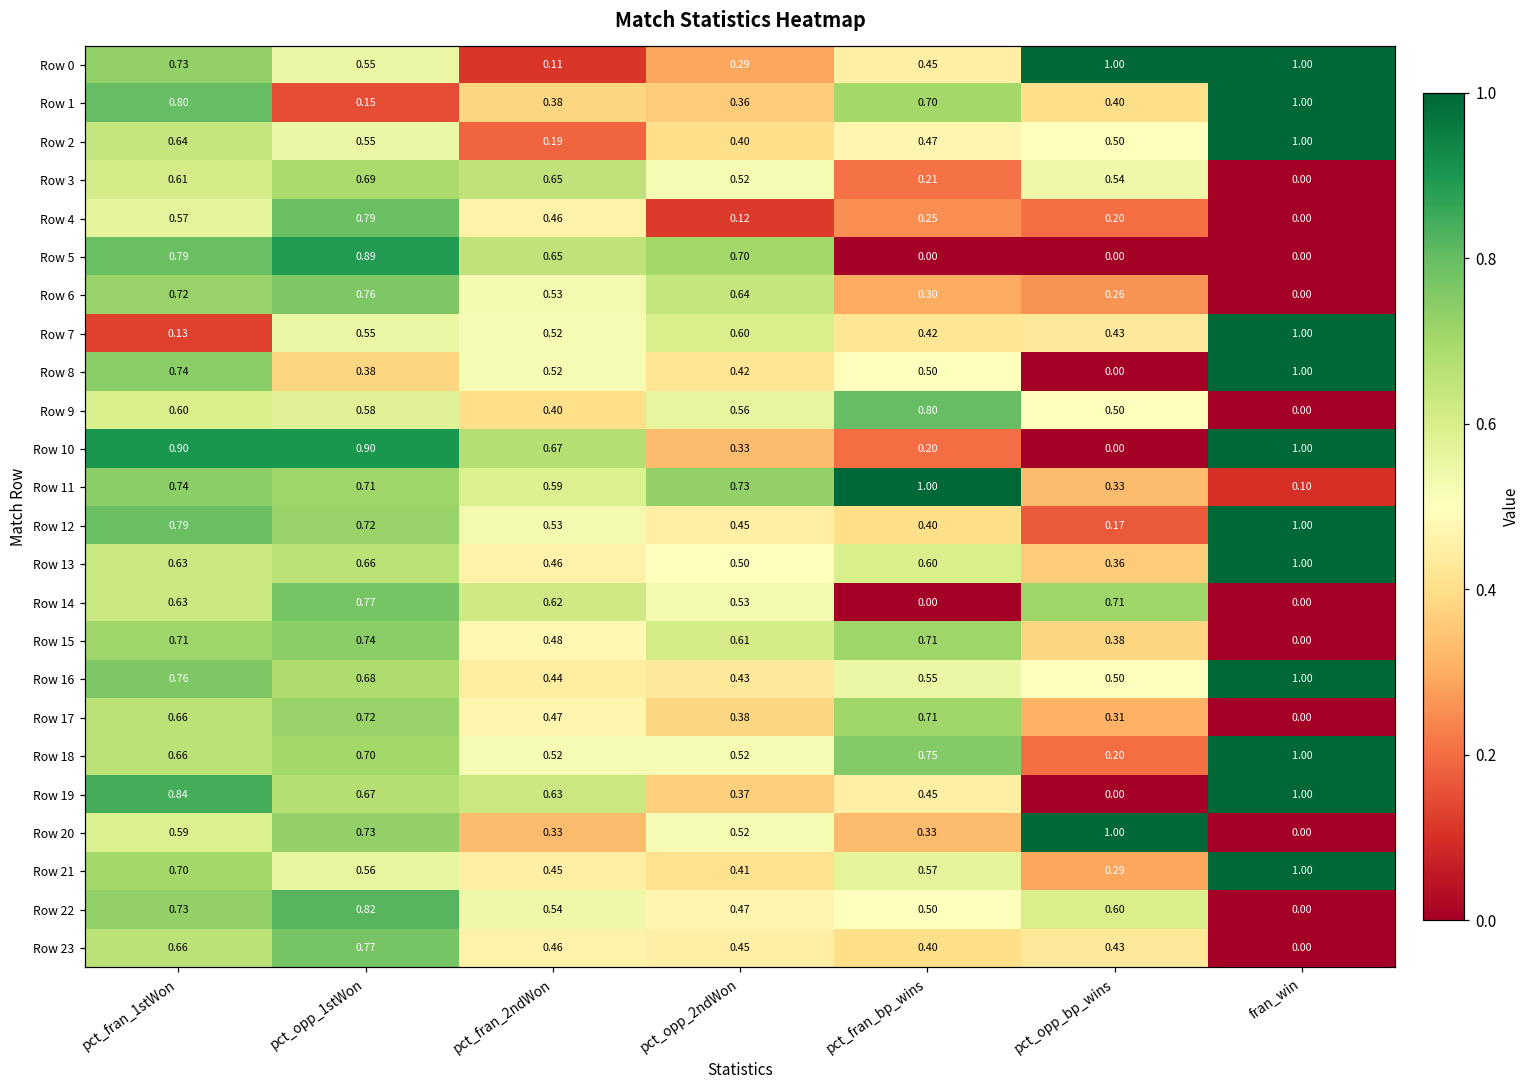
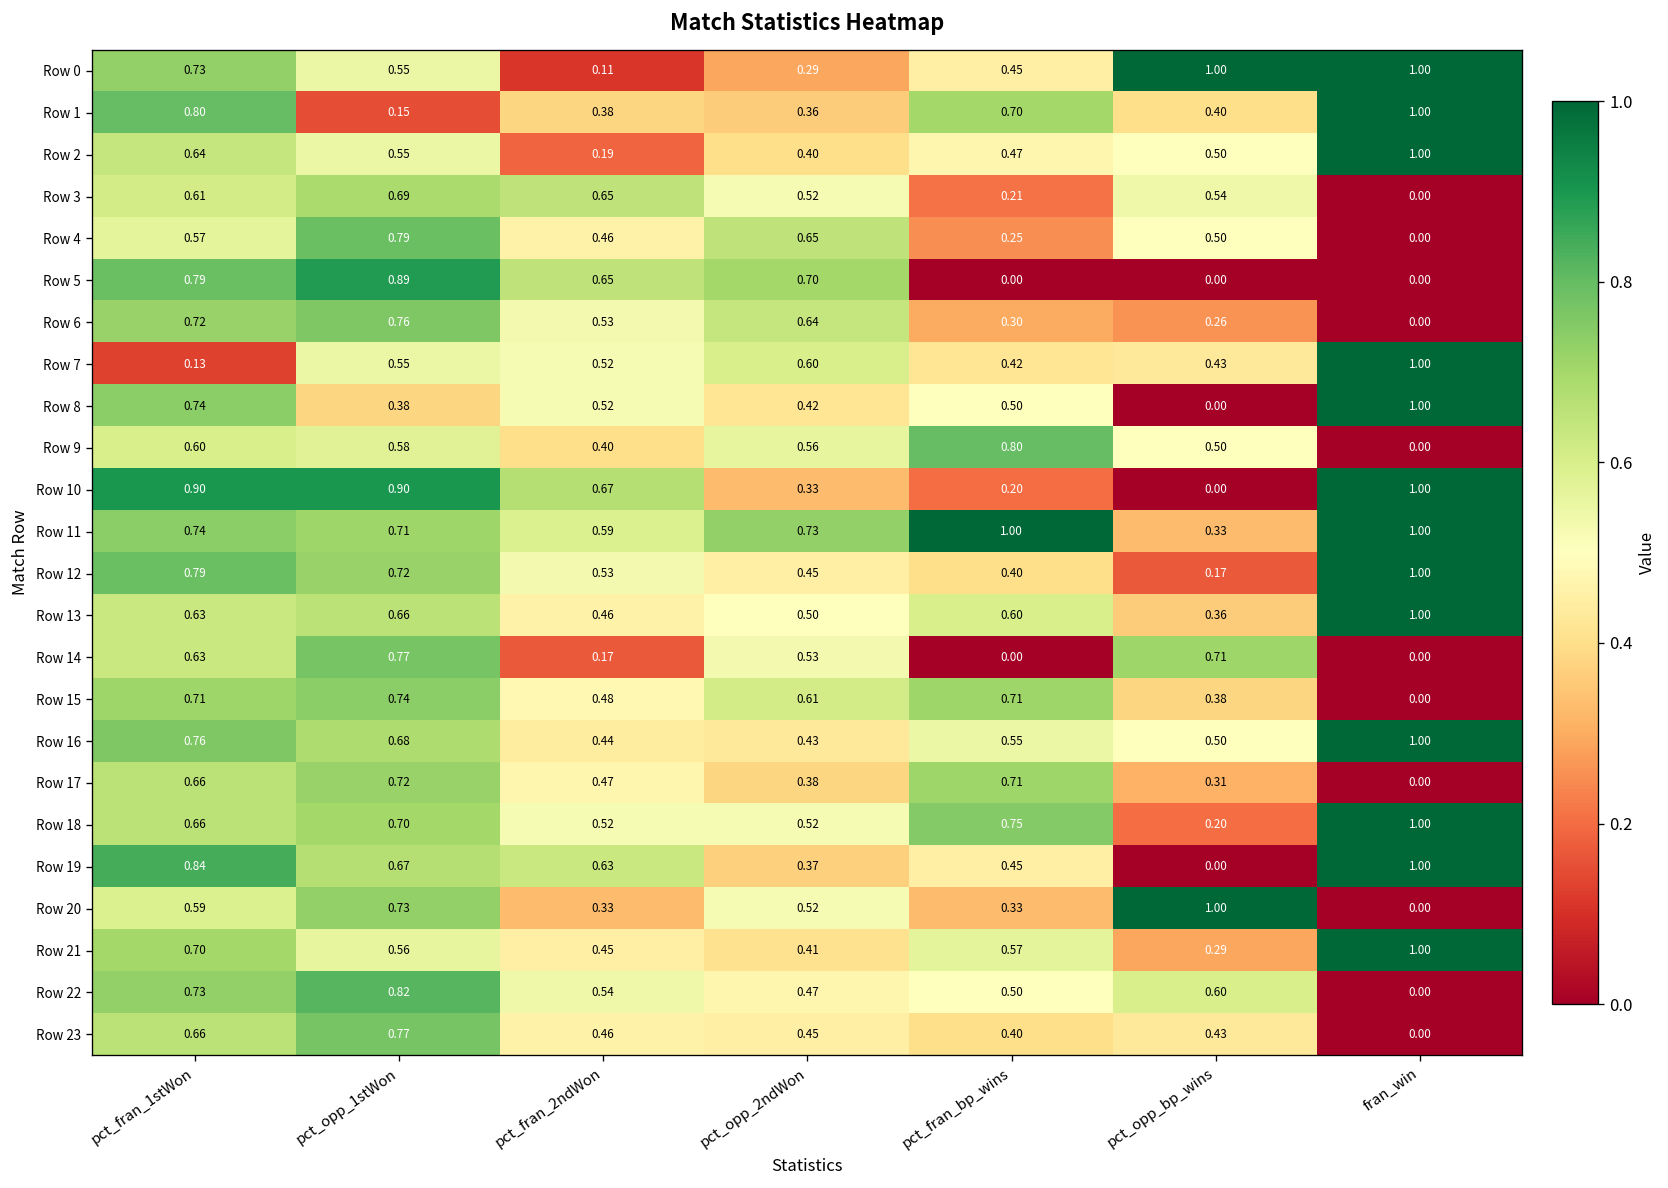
  {
    "Row 0": {
      "pct_fran_1stWon": 0.73,
      "pct_opp_1stWon": 0.55,
      "pct_fran_2ndWon": 0.11,
      "pct_opp_2ndWon": 0.29,
      "pct_fran_bp_wins": 0.45,
      "pct_opp_bp_wins": 1.00,
      "fran_win": 1.00
    },
    "Row 1": {
      "pct_fran_1stWon": 0.80,
      "pct_opp_1stWon": 0.15,
      "pct_fran_2ndWon": 0.38,
      "pct_opp_2ndWon": 0.36,
      "pct_fran_bp_wins": 0.70,
      "pct_opp_bp_wins": 0.40,
      "fran_win": 1.00
    },
    "Row 2": {
      "pct_fran_1stWon": 0.64,
      "pct_opp_1stWon": 0.55,
      "pct_fran_2ndWon": 0.19,
      "pct_opp_2ndWon": 0.40,
      "pct_fran_bp_wins": 0.47,
      "pct_opp_bp_wins": 0.50,
      "fran_win": 1.00
    },
    "Row 3": {
      "pct_fran_1stWon": 0.61,
      "pct_opp_1stWon": 0.69,
      "pct_fran_2ndWon": 0.65,
      "pct_opp_2ndWon": 0.52,
      "pct_fran_bp_wins": 0.21,
      "pct_opp_bp_wins": 0.54,
      "fran_win": 0.00
    },
    "Row 4": {
      "pct_fran_1stWon": 0.57,
      "pct_opp_1stWon": 0.79,
      "pct_fran_2ndWon": 0.46,
-     "pct_opp_2ndWon": 0.12,
+     "pct_opp_2ndWon": 0.65,
      "pct_fran_bp_wins": 0.25,
-     "pct_opp_bp_wins": 0.20,
+     "pct_opp_bp_wins": 0.50,
      "fran_win": 0.00
    },
    "Row 5": {
      "pct_fran_1stWon": 0.79,
      "pct_opp_1stWon": 0.89,
      "pct_fran_2ndWon": 0.65,
      "pct_opp_2ndWon": 0.70,
      "pct_fran_bp_wins": 0.00,
      "pct_opp_bp_wins": 0.00,
      "fran_win": 0.00
    },
    "Row 6": {
      "pct_fran_1stWon": 0.72,
      "pct_opp_1stWon": 0.76,
      "pct_fran_2ndWon": 0.53,
      "pct_opp_2ndWon": 0.64,
      "pct_fran_bp_wins": 0.30,
      "pct_opp_bp_wins": 0.26,
      "fran_win": 0.00
    },
    "Row 7": {
      "pct_fran_1stWon": 0.13,
      "pct_opp_1stWon": 0.55,
      "pct_fran_2ndWon": 0.52,
      "pct_opp_2ndWon": 0.60,
      "pct_fran_bp_wins": 0.42,
      "pct_opp_bp_wins": 0.43,
      "fran_win": 1.00
    },
    "Row 8": {
      "pct_fran_1stWon": 0.74,
      "pct_opp_1stWon": 0.38,
      "pct_fran_2ndWon": 0.52,
      "pct_opp_2ndWon": 0.42,
      "pct_fran_bp_wins": 0.50,
      "pct_opp_bp_wins": 0.00,
      "fran_win": 1.00
    },
    "Row 9": {
      "pct_fran_1stWon": 0.60,
      "pct_opp_1stWon": 0.58,
      "pct_fran_2ndWon": 0.40,
      "pct_opp_2ndWon": 0.56,
      "pct_fran_bp_wins": 0.80,
      "pct_opp_bp_wins": 0.50,
      "fran_win": 0.00
    },
    "Row 10": {
      "pct_fran_1stWon": 0.90,
      "pct_opp_1stWon": 0.90,
      "pct_fran_2ndWon": 0.67,
      "pct_opp_2ndWon": 0.33,
      "pct_fran_bp_wins": 0.20,
      "pct_opp_bp_wins": 0.00,
      "fran_win": 1.00
    },
    "Row 11": {
      "pct_fran_1stWon": 0.74,
      "pct_opp_1stWon": 0.71,
      "pct_fran_2ndWon": 0.59,
      "pct_opp_2ndWon": 0.73,
      "pct_fran_bp_wins": 1.00,
      "pct_opp_bp_wins": 0.33,
-     "fran_win": 0.10
+     "fran_win": 1.00
    },
    "Row 12": {
      "pct_fran_1stWon": 0.79,
      "pct_opp_1stWon": 0.72,
      "pct_fran_2ndWon": 0.53,
      "pct_opp_2ndWon": 0.45,
      "pct_fran_bp_wins": 0.40,
      "pct_opp_bp_wins": 0.17,
      "fran_win": 1.00
    },
    "Row 13": {
      "pct_fran_1stWon": 0.63,
      "pct_opp_1stWon": 0.66,
      "pct_fran_2ndWon": 0.46,
      "pct_opp_2ndWon": 0.50,
      "pct_fran_bp_wins": 0.60,
      "pct_opp_bp_wins": 0.36,
      "fran_win": 1.00
    },
    "Row 14": {
      "pct_fran_1stWon": 0.63,
      "pct_opp_1stWon": 0.77,
-     "pct_fran_2ndWon": 0.62,
+     "pct_fran_2ndWon": 0.17,
      "pct_opp_2ndWon": 0.53,
      "pct_fran_bp_wins": 0.00,
      "pct_opp_bp_wins": 0.71,
      "fran_win": 0.00
    },
    "Row 15": {
      "pct_fran_1stWon": 0.71,
      "pct_opp_1stWon": 0.74,
      "pct_fran_2ndWon": 0.48,
      "pct_opp_2ndWon": 0.61,
      "pct_fran_bp_wins": 0.71,
      "pct_opp_bp_wins": 0.38,
      "fran_win": 0.00
    },
    "Row 16": {
      "pct_fran_1stWon": 0.76,
      "pct_opp_1stWon": 0.68,
      "pct_fran_2ndWon": 0.44,
      "pct_opp_2ndWon": 0.43,
      "pct_fran_bp_wins": 0.55,
      "pct_opp_bp_wins": 0.50,
      "fran_win": 1.00
    },
    "Row 17": {
      "pct_fran_1stWon": 0.66,
      "pct_opp_1stWon": 0.72,
      "pct_fran_2ndWon": 0.47,
      "pct_opp_2ndWon": 0.38,
      "pct_fran_bp_wins": 0.71,
      "pct_opp_bp_wins": 0.31,
      "fran_win": 0.00
    },
    "Row 18": {
      "pct_fran_1stWon": 0.66,
      "pct_opp_1stWon": 0.70,
      "pct_fran_2ndWon": 0.52,
      "pct_opp_2ndWon": 0.52,
      "pct_fran_bp_wins": 0.75,
      "pct_opp_bp_wins": 0.20,
      "fran_win": 1.00
    },
    "Row 19": {
      "pct_fran_1stWon": 0.84,
      "pct_opp_1stWon": 0.67,
      "pct_fran_2ndWon": 0.63,
      "pct_opp_2ndWon": 0.37,
      "pct_fran_bp_wins": 0.45,
      "pct_opp_bp_wins": 0.00,
      "fran_win": 1.00
    },
    "Row 20": {
      "pct_fran_1stWon": 0.59,
      "pct_opp_1stWon": 0.73,
      "pct_fran_2ndWon": 0.33,
      "pct_opp_2ndWon": 0.52,
      "pct_fran_bp_wins": 0.33,
      "pct_opp_bp_wins": 1.00,
      "fran_win": 0.00
    },
    "Row 21": {
      "pct_fran_1stWon": 0.70,
      "pct_opp_1stWon": 0.56,
      "pct_fran_2ndWon": 0.45,
      "pct_opp_2ndWon": 0.41,
      "pct_fran_bp_wins": 0.57,
      "pct_opp_bp_wins": 0.29,
      "fran_win": 1.00
    },
    "Row 22": {
      "pct_fran_1stWon": 0.73,
      "pct_opp_1stWon": 0.82,
      "pct_fran_2ndWon": 0.54,
      "pct_opp_2ndWon": 0.47,
      "pct_fran_bp_wins": 0.50,
      "pct_opp_bp_wins": 0.60,
      "fran_win": 0.00
    },
    "Row 23": {
      "pct_fran_1stWon": 0.66,
      "pct_opp_1stWon": 0.77,
      "pct_fran_2ndWon": 0.46,
      "pct_opp_2ndWon": 0.45,
      "pct_fran_bp_wins": 0.40,
      "pct_opp_bp_wins": 0.43,
      "fran_win": 0.00
    }
  }
